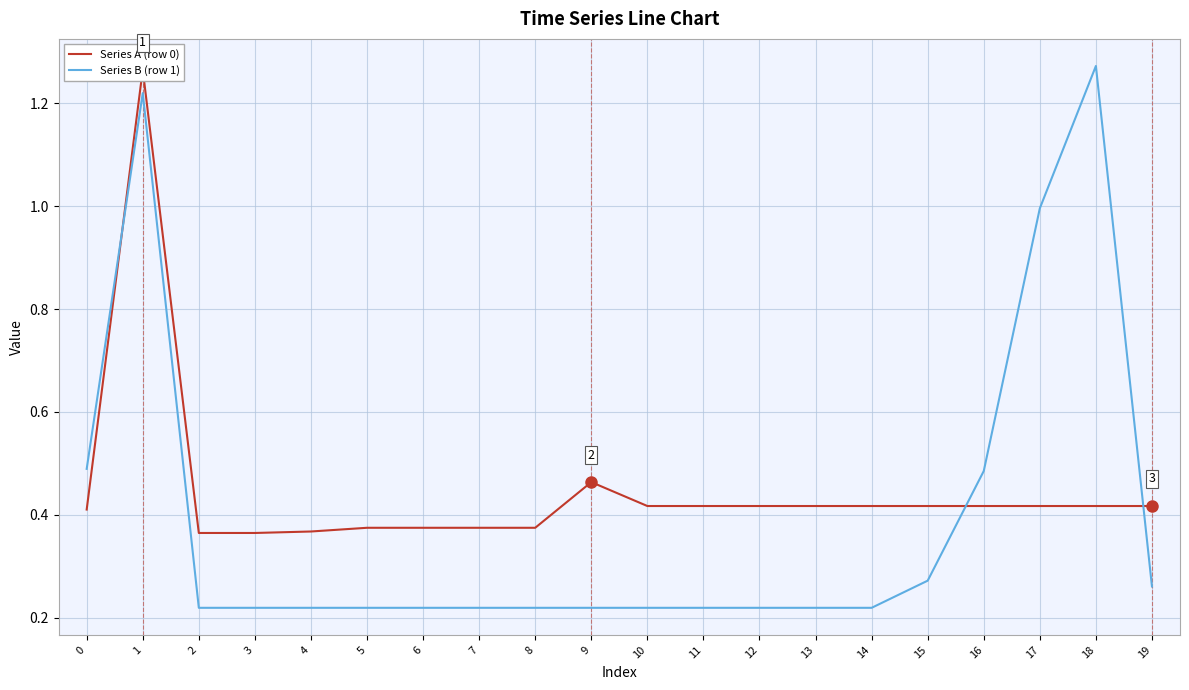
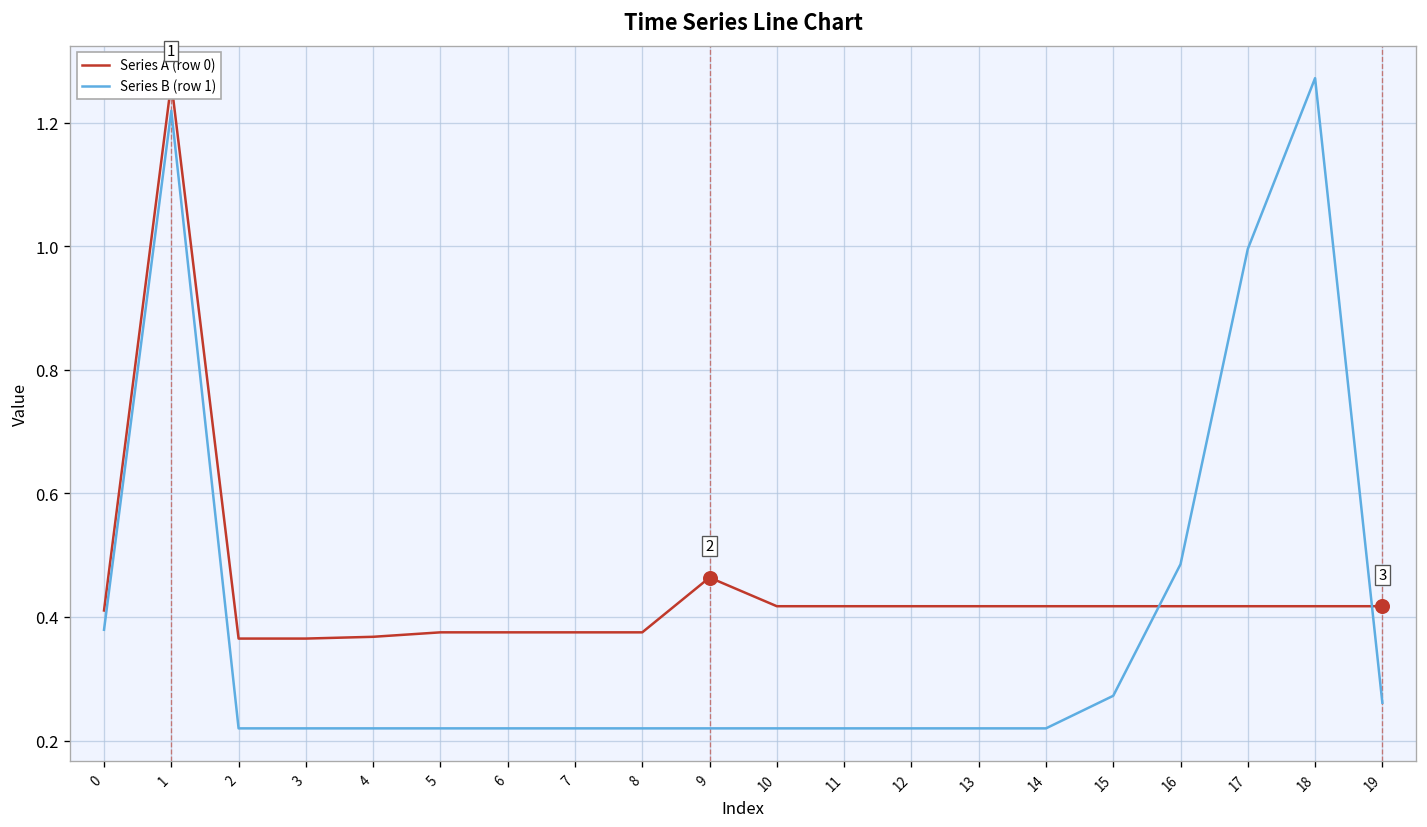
  {
    "Series B (row 1)": {
-     "0": 0.49,
+     "0": 0.38,
      "1": 1.22,
      "2": 0.22,
      "3": 0.22,
      "4": 0.22,
      "5": 0.22,
      "6": 0.22,
      "7": 0.22,
      "8": 0.22,
      "9": 0.22,
      "10": 0.22,
      "11": 0.22,
      "12": 0.22,
      "13": 0.22,
      "14": 0.22,
      "15": 0.27,
      "16": 0.49,
      "17": 1.00,
      "18": 1.27,
      "19": 0.26
    }
  }
